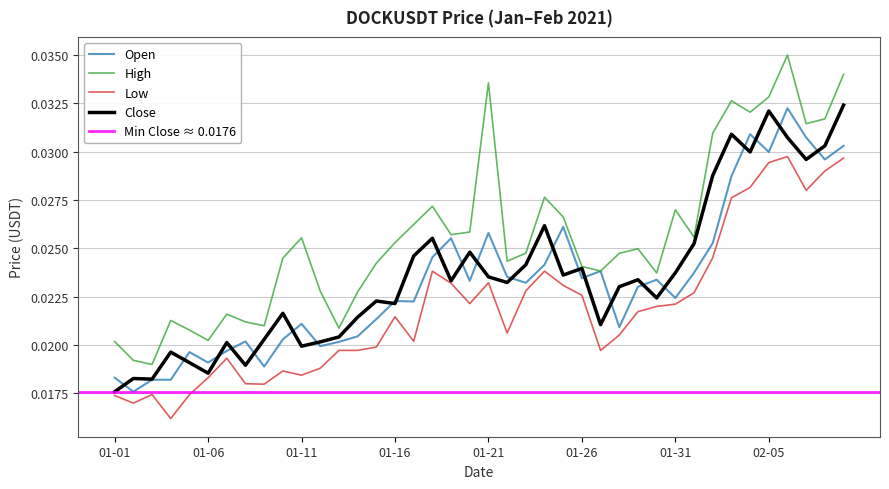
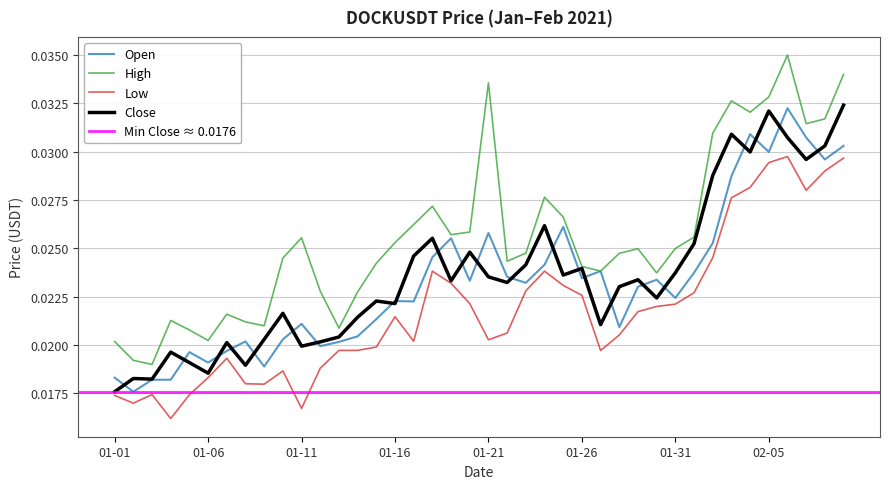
  {
    "Open": {
      "01-01": 0.0183,
      "01-06": 0.0191,
      "01-11": 0.0211,
      "01-16": 0.0223,
      "01-21": 0.0258,
      "01-26": 0.0235,
      "01-31": 0.0224,
      "02-05": 0.0300
    },
    "High": {
      "01-01": 0.0202,
      "01-06": 0.0202,
      "01-11": 0.0256,
      "01-16": 0.0253,
      "01-21": 0.0336,
-     "01-31": 0.027,
+     "01-31": 0.025,
      "02-05": 0.0328
    },
    "Low": {
      "01-01": 0.0174,
      "01-06": 0.0183,
-     "01-11": 0.0184,
+     "01-11": 0.0167,
      "01-16": 0.0215,
-     "01-21": 0.0232,
+     "01-21": 0.0203,
      "01-26": 0.0226,
      "01-31": 0.0221,
      "02-05": 0.0294
    },
    "Close": {
      "01-01": 0.0176,
      "01-06": 0.0185,
      "01-11": 0.0199,
      "01-16": 0.0221,
      "01-21": 0.0235,
      "01-31": 0.0237,
      "02-05": 0.0321
    }
  }
